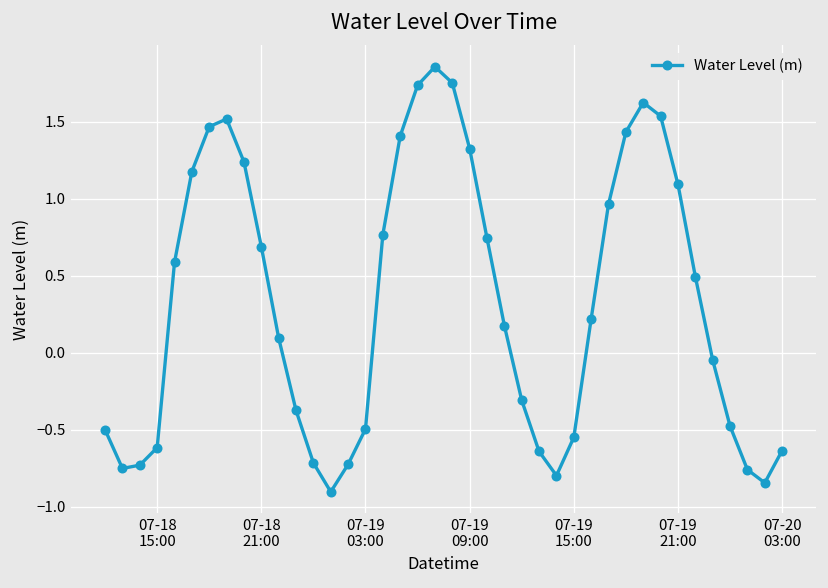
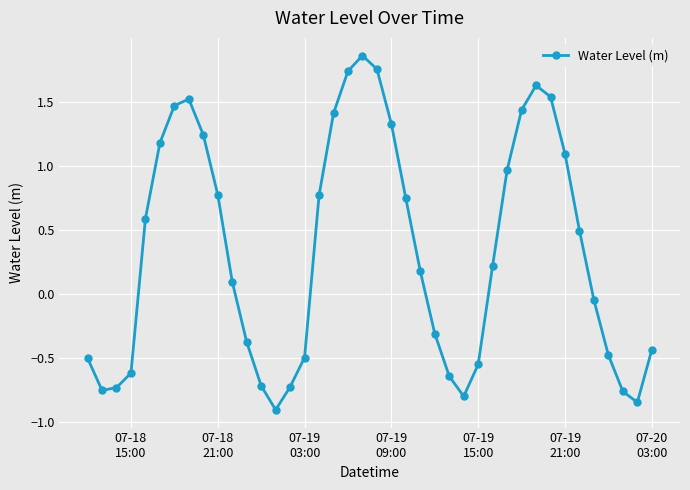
  {
    "07-18 15:00": -0.62,
-   "07-18 21:00": 0.69,
+   "07-18 21:00": 0.77,
    "07-19 03:00": -0.50,
    "07-19 09:00": 1.33,
    "07-19 15:00": -0.55,
    "07-19 21:00": 1.09,
-   "07-20 03:00": -0.64
+   "07-20 03:00": -0.44
  }
